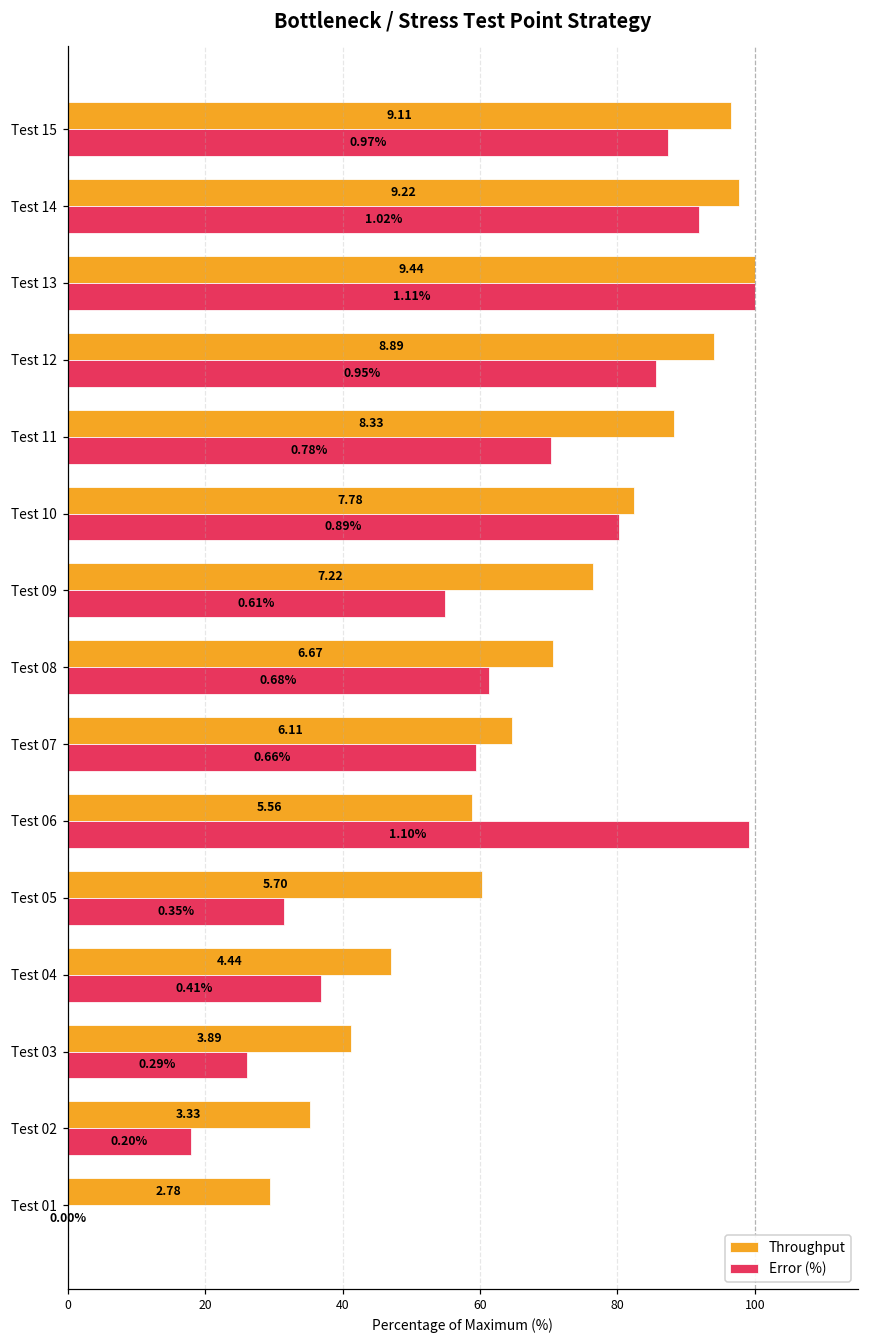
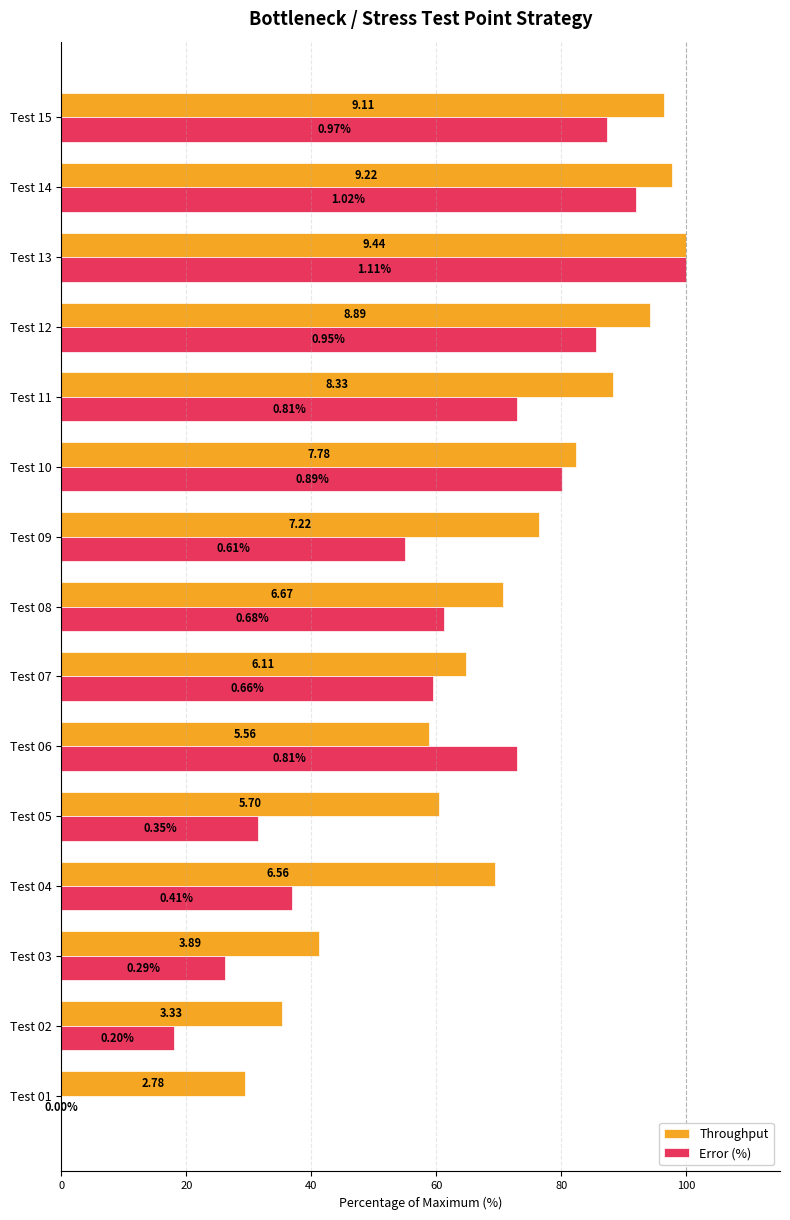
  {
    "Throughput": {
-     "Test 04": "4.44"
+     "Test 04": "6.56"
    },
    "Error (%)": {
-     "Test 11": "0.78%",
-     "Test 06": "1.10%",
+     "Test 11": "0.81%",
+     "Test 06": "0.81%",
      "Test 01": "0.00%"
    }
  }
